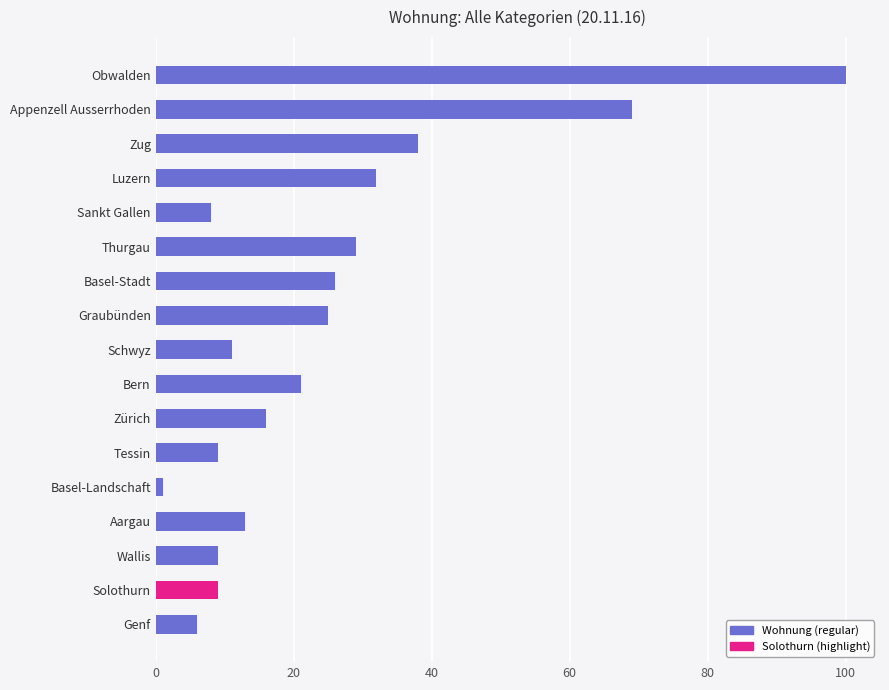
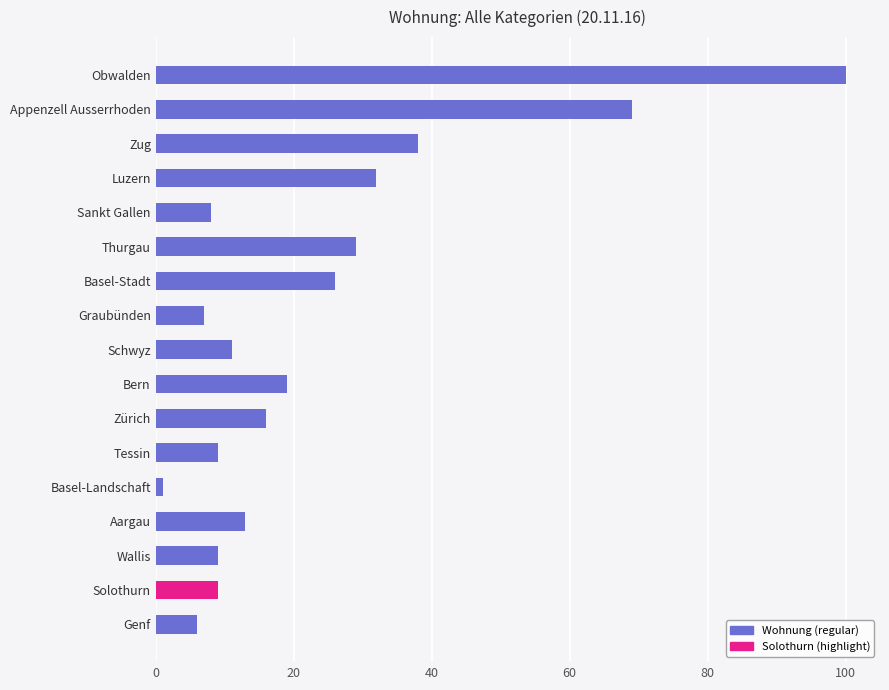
  {
    "Obwalden": 100,
    "Appenzell Ausserrhoden": 69,
    "Zug": 38,
    "Luzern": 32,
    "Sankt Gallen": 8,
    "Thurgau": 29,
    "Basel-Stadt": 26,
-   "Graubünden": 25,
+   "Graubünden": 7,
    "Schwyz": 11,
-   "Bern": 21,
+   "Bern": 19,
    "Zürich": 16,
    "Tessin": 9,
    "Basel-Landschaft": 1,
    "Aargau": 13,
    "Wallis": 9,
    "Solothurn": 9,
    "Genf": 6
  }
